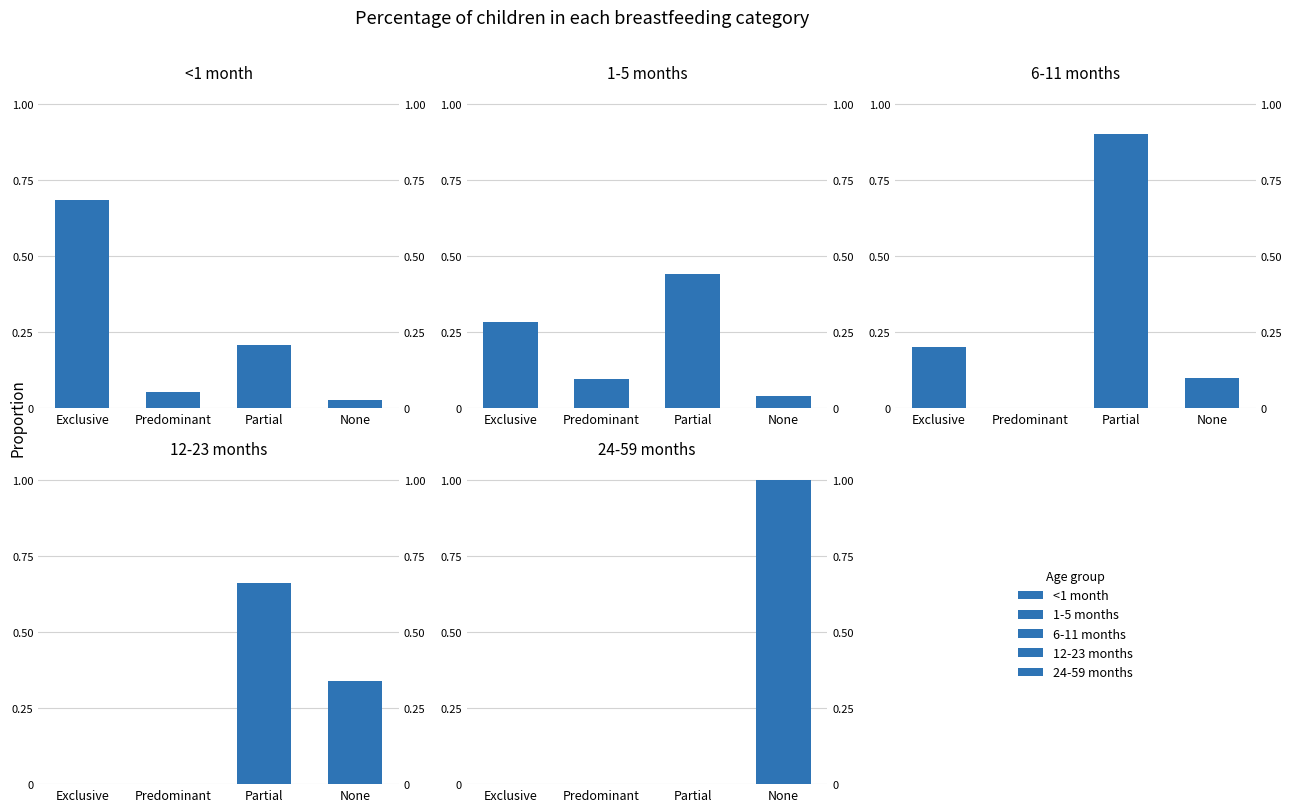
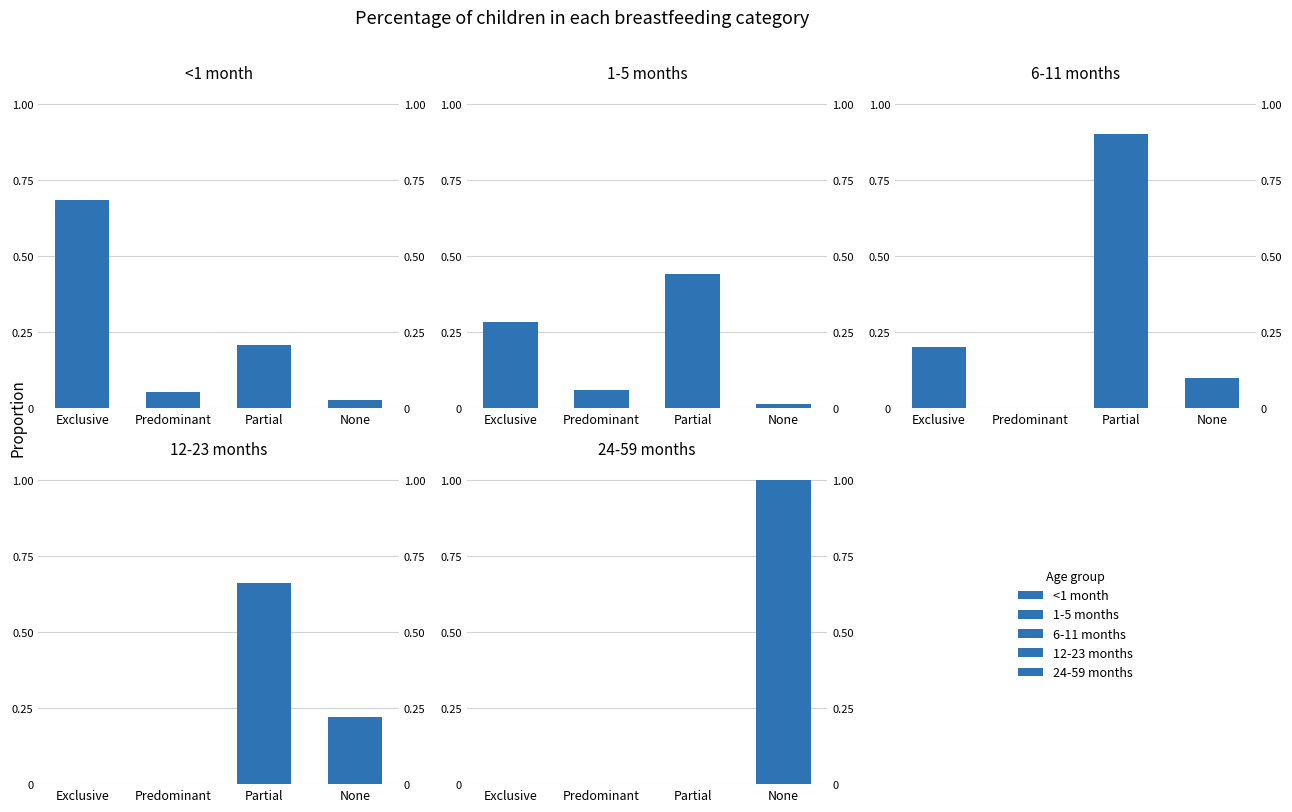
  {
    "<1 month": {
      "Exclusive": 0.68,
      "Predominant": 0.05,
      "Partial": 0.21,
      "None": 0.03
    },
    "1-5 months": {
      "Exclusive": 0.29,
-     "Predominant": 0.10,
+     "Predominant": 0.06,
      "Partial": 0.44,
-     "None": 0.04
+     "None": 0.01
    },
    "6-11 months": {
      "Exclusive": 0.20,
      "Predominant": 0.00,
      "Partial": 0.90,
      "None": 0.10
    },
    "12-23 months": {
      "Exclusive": 0.00,
      "Predominant": 0.00,
      "Partial": 0.66,
-     "None": 0.34
+     "None": 0.22
    },
    "24-59 months": {
      "Exclusive": 0.00,
      "Predominant": 0.00,
      "Partial": 0.00,
      "None": 1.00
    }
  }
